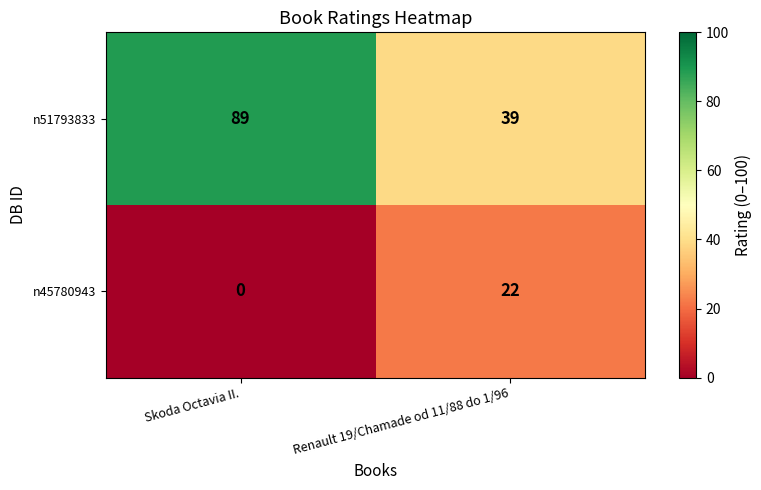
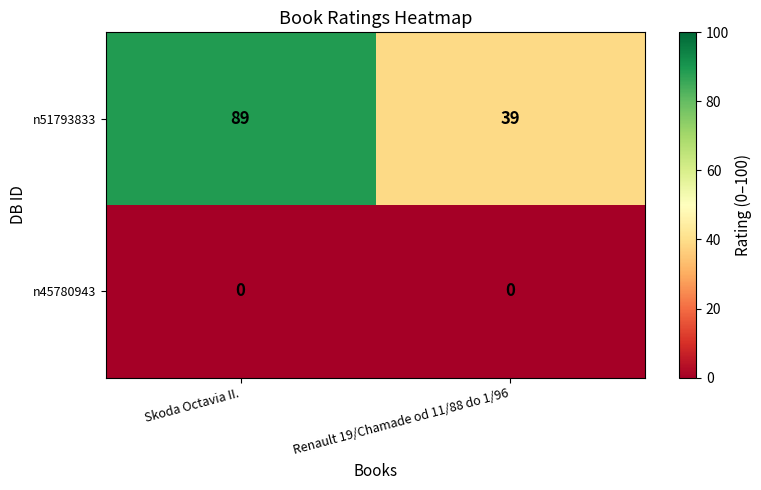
  {
    "n51793833": {
      "Skoda Octavia II.": 89,
      "Renault 19/Chamade od 11/88 do 1/96": 39
    },
    "n45780943": {
      "Skoda Octavia II.": 0,
-     "Renault 19/Chamade od 11/88 do 1/96": 22
+     "Renault 19/Chamade od 11/88 do 1/96": 0
    }
  }
